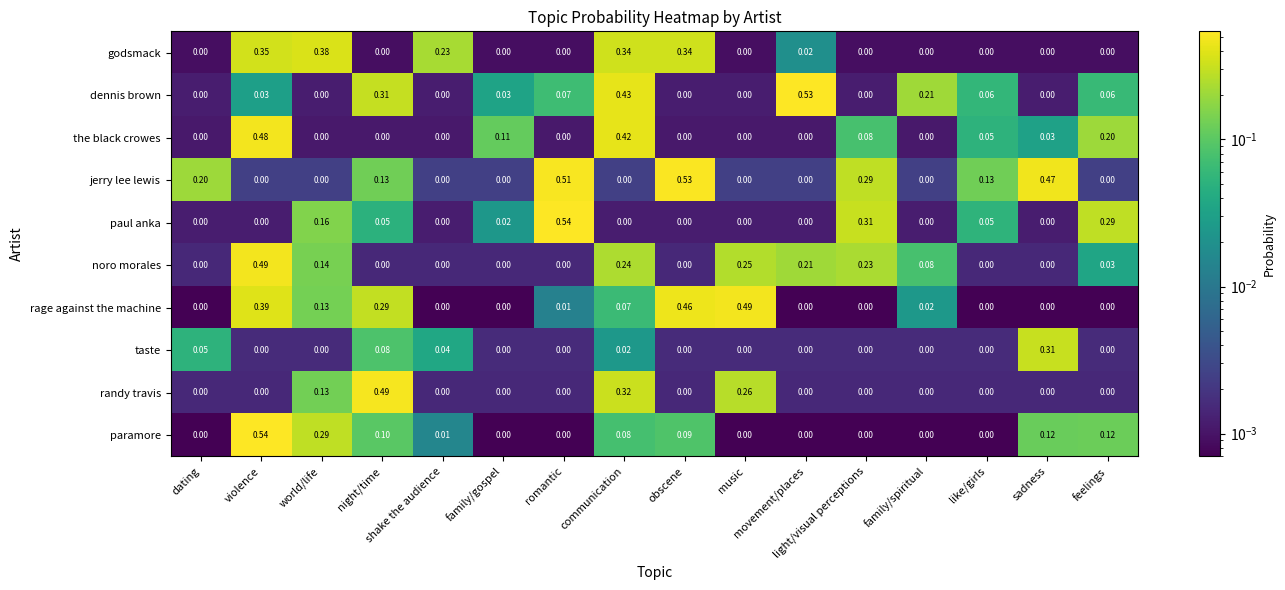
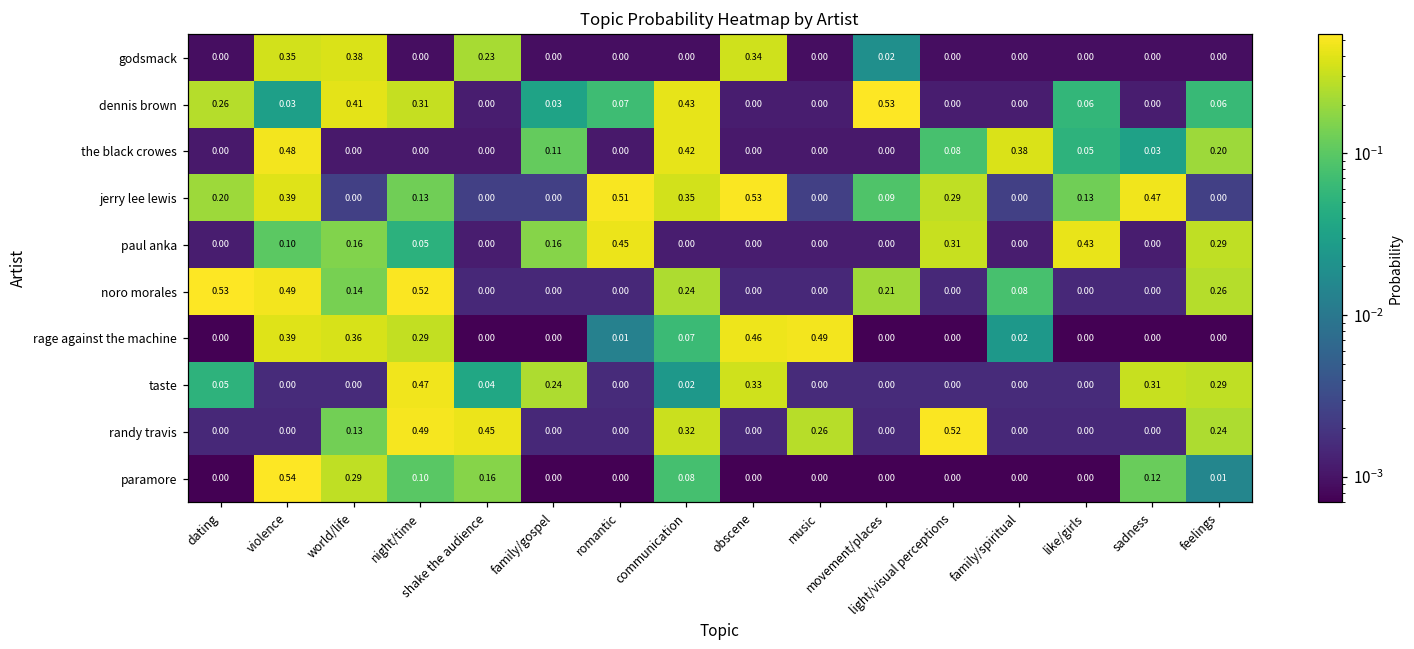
  {
    "godsmack": {
      "dating": 0.00,
      "violence": 0.35,
      "world/life": 0.38,
      "night/time": 0.00,
      "shake the audience": 0.23,
      "family/gospel": 0.00,
      "romantic": 0.00,
-     "communication": 0.34,
+     "communication": 0.00,
      "obscene": 0.34,
      "music": 0.00,
      "movement/places": 0.02,
      "light/visual perceptions": 0.00,
      "family/spiritual": 0.00,
      "like/girls": 0.00,
      "sadness": 0.00,
      "feelings": 0.00
    },
    "dennis brown": {
-     "dating": 0.00,
+     "dating": 0.26,
      "violence": 0.03,
-     "world/life": 0.00,
+     "world/life": 0.41,
      "night/time": 0.31,
      "shake the audience": 0.00,
      "family/gospel": 0.03,
      "romantic": 0.07,
      "communication": 0.43,
      "obscene": 0.00,
      "music": 0.00,
      "movement/places": 0.53,
      "light/visual perceptions": 0.00,
-     "family/spiritual": 0.21,
+     "family/spiritual": 0.00,
      "like/girls": 0.06,
      "sadness": 0.00,
      "feelings": 0.06
    },
    "the black crowes": {
      "dating": 0.00,
      "violence": 0.48,
      "world/life": 0.00,
      "night/time": 0.00,
      "shake the audience": 0.00,
      "family/gospel": 0.11,
      "romantic": 0.00,
      "communication": 0.42,
      "obscene": 0.00,
      "music": 0.00,
      "movement/places": 0.00,
      "light/visual perceptions": 0.08,
-     "family/spiritual": 0.00,
+     "family/spiritual": 0.38,
      "like/girls": 0.05,
      "sadness": 0.03,
      "feelings": 0.20
    },
    "jerry lee lewis": {
      "dating": 0.20,
-     "violence": 0.00,
+     "violence": 0.39,
      "world/life": 0.00,
      "night/time": 0.13,
      "shake the audience": 0.00,
      "family/gospel": 0.00,
      "romantic": 0.51,
-     "communication": 0.00,
+     "communication": 0.35,
      "obscene": 0.53,
      "music": 0.00,
-     "movement/places": 0.00,
+     "movement/places": 0.09,
      "light/visual perceptions": 0.29,
      "family/spiritual": 0.00,
      "like/girls": 0.13,
      "sadness": 0.47,
      "feelings": 0.00
    },
    "paul anka": {
      "dating": 0.00,
-     "violence": 0.00,
+     "violence": 0.10,
      "world/life": 0.16,
      "night/time": 0.05,
      "shake the audience": 0.00,
-     "family/gospel": 0.02,
-     "romantic": 0.54,
+     "family/gospel": 0.16,
+     "romantic": 0.45,
      "communication": 0.00,
      "obscene": 0.00,
      "music": 0.00,
      "movement/places": 0.00,
      "light/visual perceptions": 0.31,
      "family/spiritual": 0.00,
-     "like/girls": 0.05,
+     "like/girls": 0.43,
      "sadness": 0.00,
      "feelings": 0.29
    },
    "noro morales": {
-     "dating": 0.00,
+     "dating": 0.53,
      "violence": 0.49,
      "world/life": 0.14,
-     "night/time": 0.00,
+     "night/time": 0.52,
      "shake the audience": 0.00,
      "family/gospel": 0.00,
      "romantic": 0.00,
      "communication": 0.24,
      "obscene": 0.00,
-     "music": 0.25,
+     "music": 0.00,
      "movement/places": 0.21,
-     "light/visual perceptions": 0.23,
+     "light/visual perceptions": 0.00,
      "family/spiritual": 0.08,
      "like/girls": 0.00,
      "sadness": 0.00,
-     "feelings": 0.03
+     "feelings": 0.26
    },
    "rage against the machine": {
      "dating": 0.00,
      "violence": 0.39,
-     "world/life": 0.13,
+     "world/life": 0.36,
      "night/time": 0.29,
      "shake the audience": 0.00,
      "family/gospel": 0.00,
      "romantic": 0.01,
      "communication": 0.07,
      "obscene": 0.46,
      "music": 0.49,
      "movement/places": 0.00,
      "light/visual perceptions": 0.00,
      "family/spiritual": 0.02,
      "like/girls": 0.00,
      "sadness": 0.00,
      "feelings": 0.00
    },
    "taste": {
      "dating": 0.05,
      "violence": 0.00,
      "world/life": 0.00,
-     "night/time": 0.08,
+     "night/time": 0.47,
      "shake the audience": 0.04,
-     "family/gospel": 0.00,
+     "family/gospel": 0.24,
      "romantic": 0.00,
      "communication": 0.02,
-     "obscene": 0.00,
+     "obscene": 0.33,
      "music": 0.00,
      "movement/places": 0.00,
      "light/visual perceptions": 0.00,
      "family/spiritual": 0.00,
      "like/girls": 0.00,
      "sadness": 0.31,
-     "feelings": 0.00
+     "feelings": 0.29
    },
    "randy travis": {
      "dating": 0.00,
      "violence": 0.00,
      "world/life": 0.13,
      "night/time": 0.49,
-     "shake the audience": 0.00,
+     "shake the audience": 0.45,
      "family/gospel": 0.00,
      "romantic": 0.00,
      "communication": 0.32,
      "obscene": 0.00,
      "music": 0.26,
      "movement/places": 0.00,
-     "light/visual perceptions": 0.00,
+     "light/visual perceptions": 0.52,
      "family/spiritual": 0.00,
      "like/girls": 0.00,
      "sadness": 0.00,
-     "feelings": 0.00
+     "feelings": 0.24
    },
    "paramore": {
      "dating": 0.00,
      "violence": 0.54,
      "world/life": 0.29,
      "night/time": 0.10,
-     "shake the audience": 0.01,
+     "shake the audience": 0.16,
      "family/gospel": 0.00,
      "romantic": 0.00,
      "communication": 0.08,
-     "obscene": 0.09,
+     "obscene": 0.00,
      "music": 0.00,
      "movement/places": 0.00,
      "light/visual perceptions": 0.00,
      "family/spiritual": 0.00,
      "like/girls": 0.00,
      "sadness": 0.12,
-     "feelings": 0.12
+     "feelings": 0.01
    }
  }
